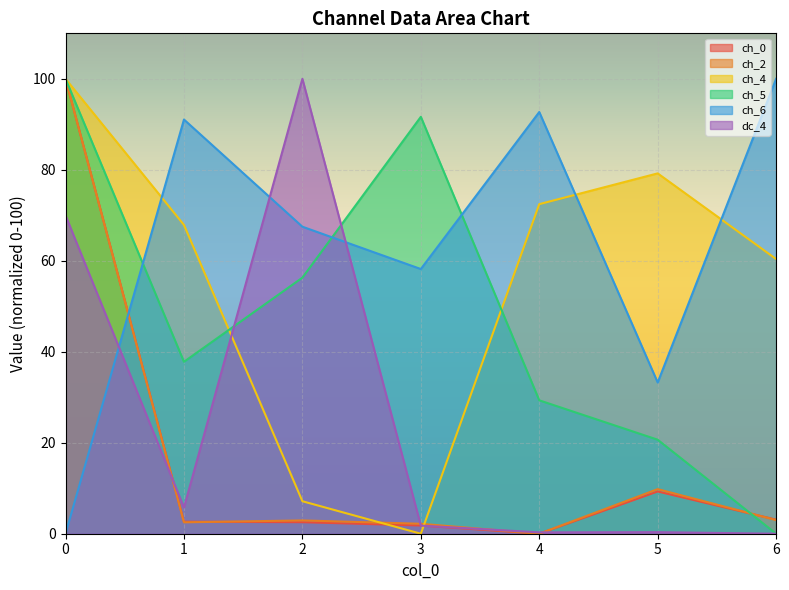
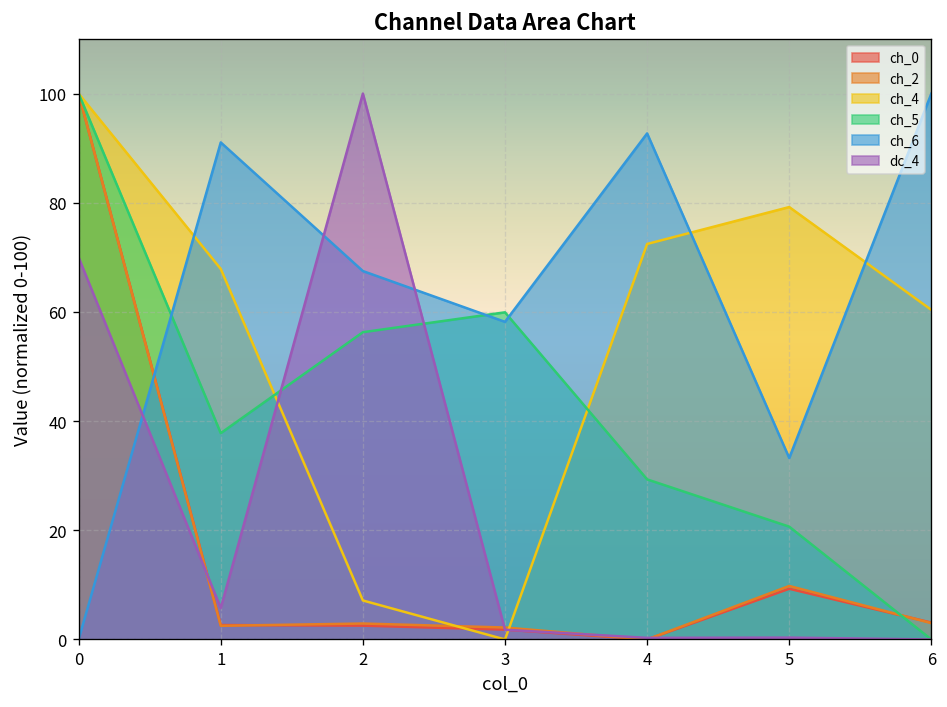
  {
    "ch_4": {
      "1": 68,
      "2": 7,
      "3": 0,
      "4": 72,
      "5": 79,
      "6": 60
    },
    "ch_5": {
      "1": 38,
      "2": 56,
-     "3": 92,
+     "3": 60,
      "4": 29,
      "5": 21
    },
    "ch_6": {
      "0": 0,
      "1": 91,
      "2": 67,
      "3": 58,
      "4": 93,
      "5": 33,
      "6": 100
    },
    "dc_4": {
      "0": 70,
      "1": 6,
      "2": 100,
      "5": 0
    }
  }
